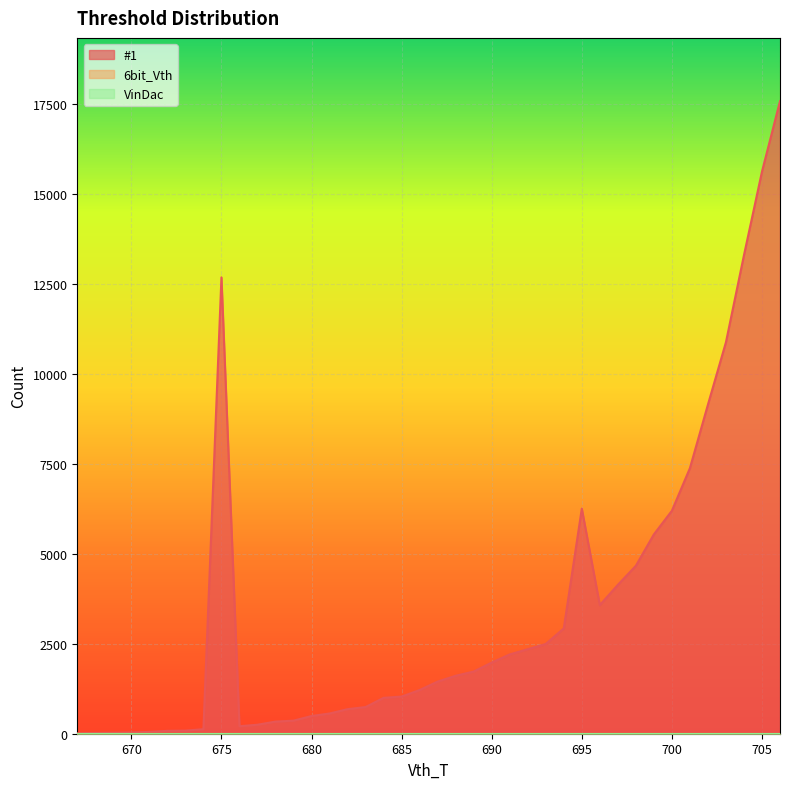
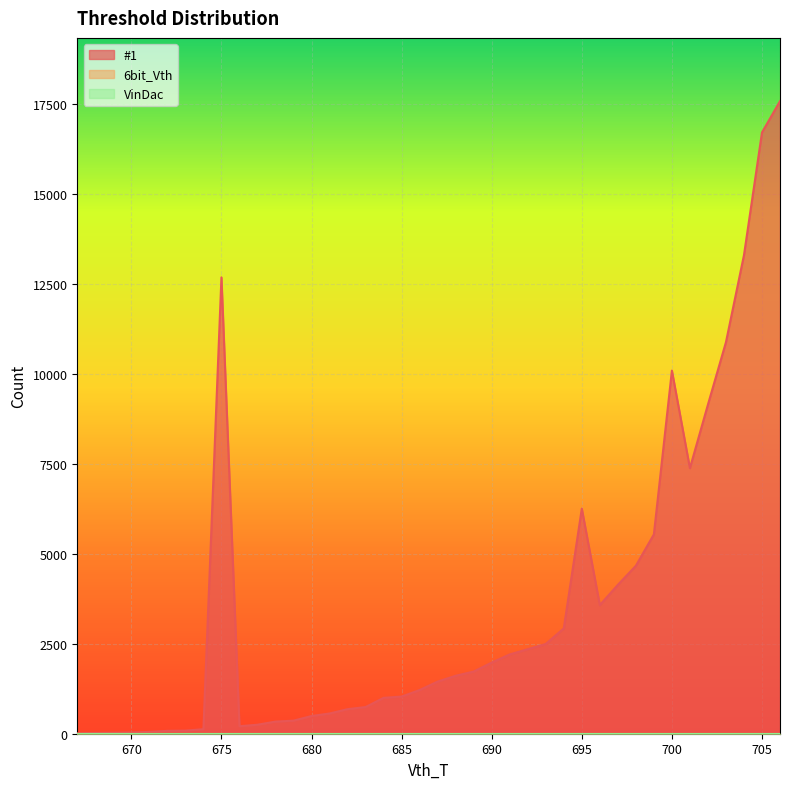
  {
    "#1": {
      "675": 12700,
      "680": 500,
      "685": 1000,
      "690": 2000,
      "695": 6300,
-     "700": 6200,
-     "705": 15600
+     "700": 10100,
+     "705": 16700
    },
    "VinDac": {
      "675": 0,
      "680": 0,
      "685": 0,
      "690": 0,
      "695": 0,
      "700": 0,
      "705": 0
    }
  }
